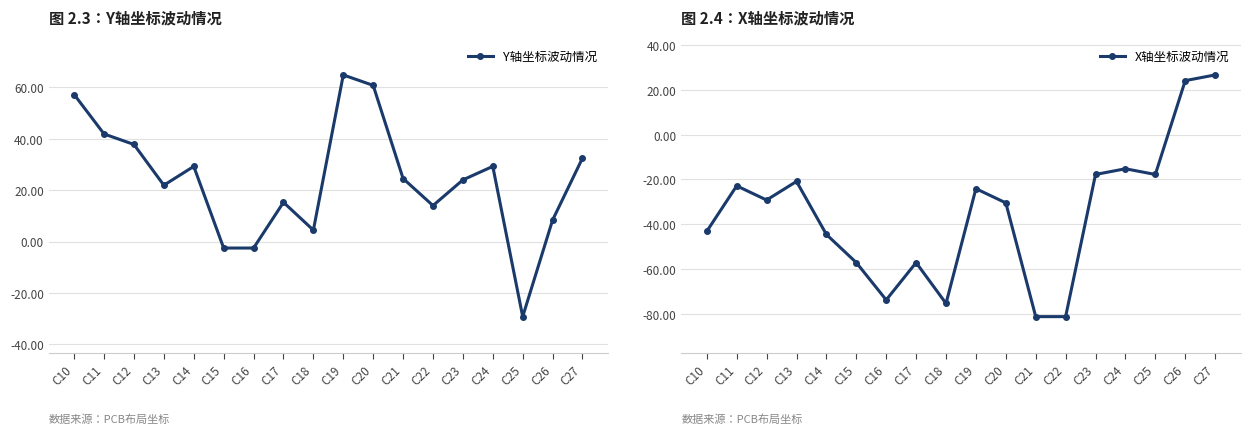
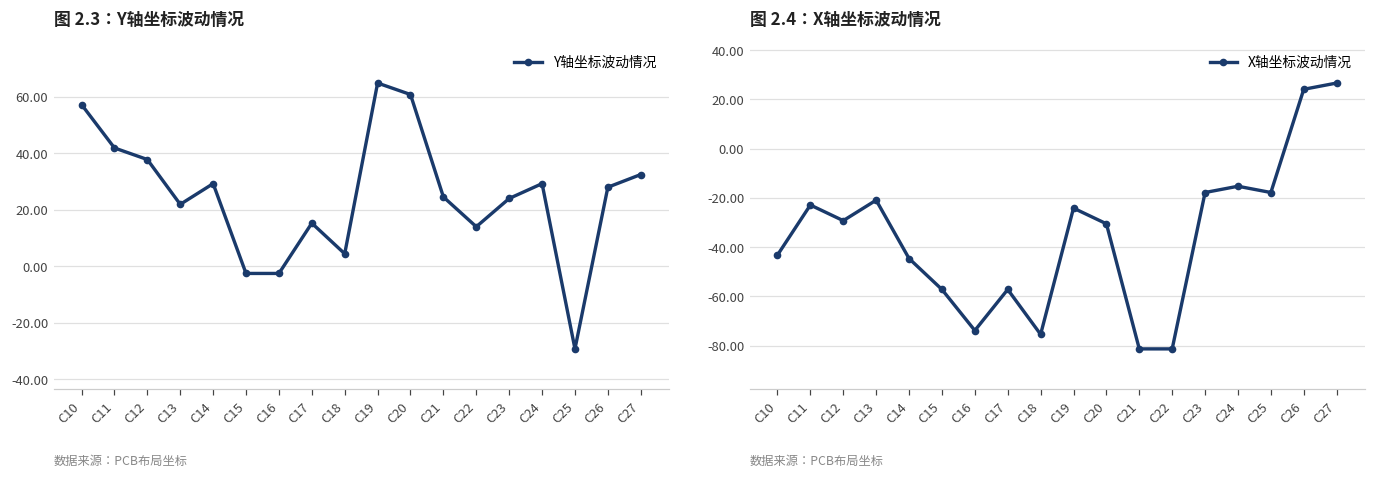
  {
    "图 2.3：Y轴坐标波动情况": {
      "C10": 57,
      "C11": 42,
      "C12": 38,
      "C13": 22,
      "C14": 29,
      "C15": -3,
      "C16": -3,
      "C17": 15,
      "C18": 4,
      "C19": 65,
      "C20": 61,
      "C21": 25,
      "C22": 14,
      "C23": 24,
      "C24": 29,
      "C25": -29,
-     "C26": 8,
+     "C26": 28,
      "C27": 32
    },
    "图 2.4：X轴坐标波动情况": {
      "C10": -43,
      "C11": -23,
      "C12": -29,
      "C13": -21,
      "C14": -45,
      "C15": -57,
      "C16": -74,
      "C17": -57,
      "C18": -75,
      "C19": -24,
      "C20": -30,
      "C21": -81,
      "C22": -81,
      "C23": -18,
      "C24": -15,
      "C25": -18,
      "C26": 24,
      "C27": 27
    }
  }
